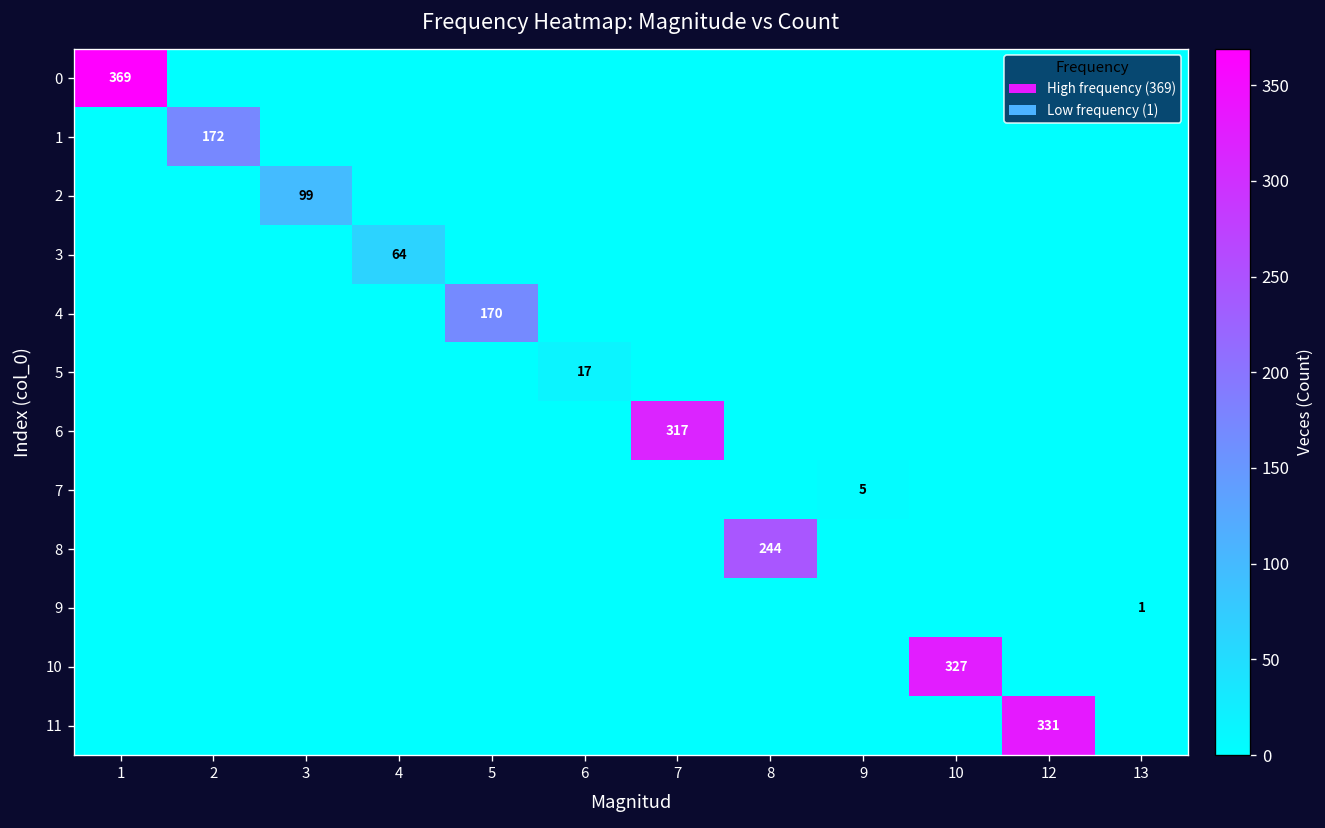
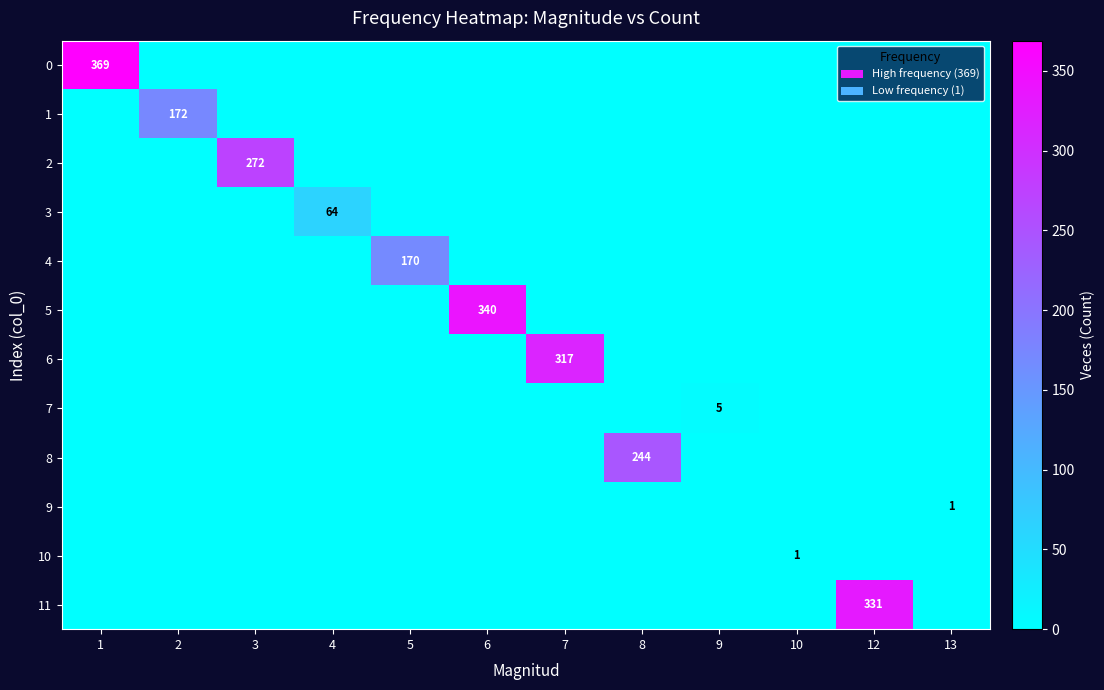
  {
    "0": {
      "1": 369
    },
    "1": {
      "2": 172
    },
    "2": {
-     "3": 99
+     "3": 272
    },
    "3": {
      "4": 64
    },
    "4": {
      "5": 170
    },
    "5": {
-     "6": 17
+     "6": 340
    },
    "6": {
      "7": 317
    },
    "7": {
      "9": 5
    },
    "8": {
      "8": 244
    },
    "9": {
      "13": 1
    },
    "10": {
-     "10": 327
+     "10": 1
    },
    "11": {
      "12": 331
    }
  }
